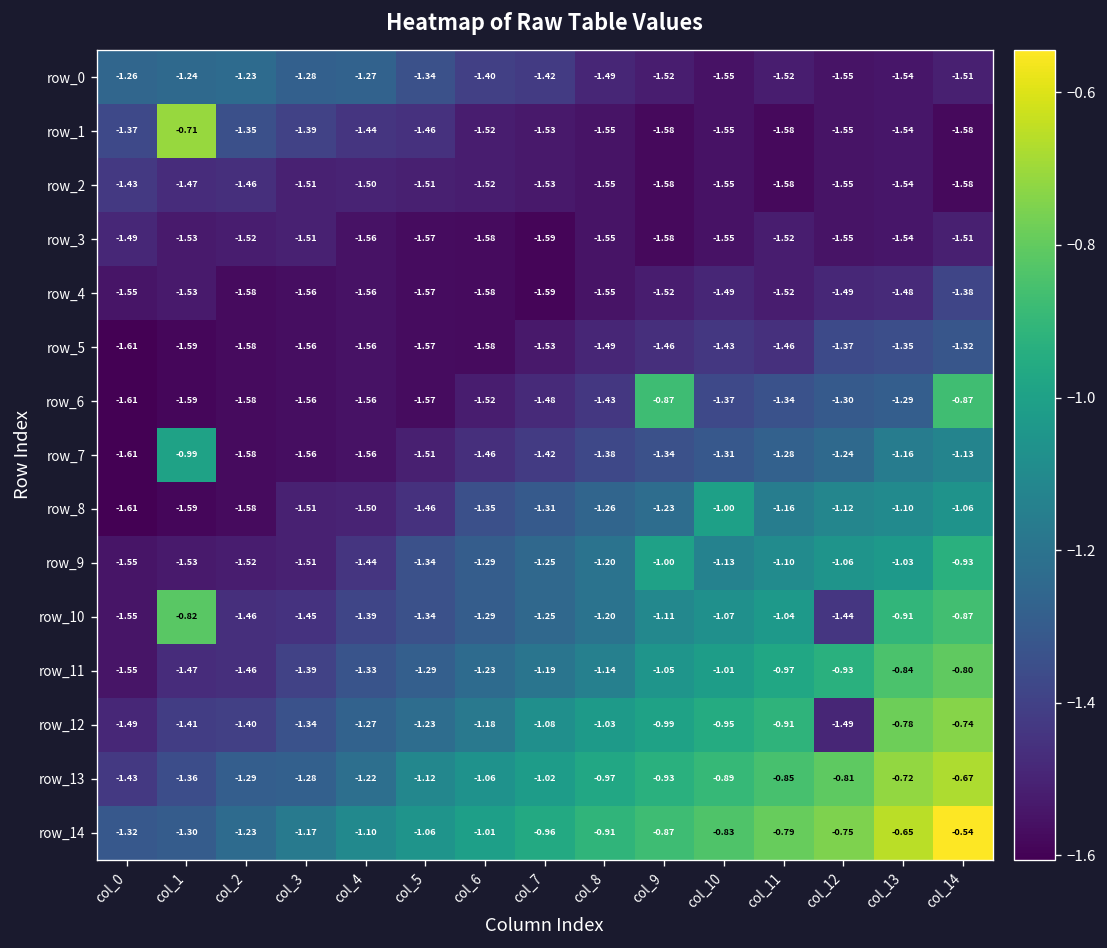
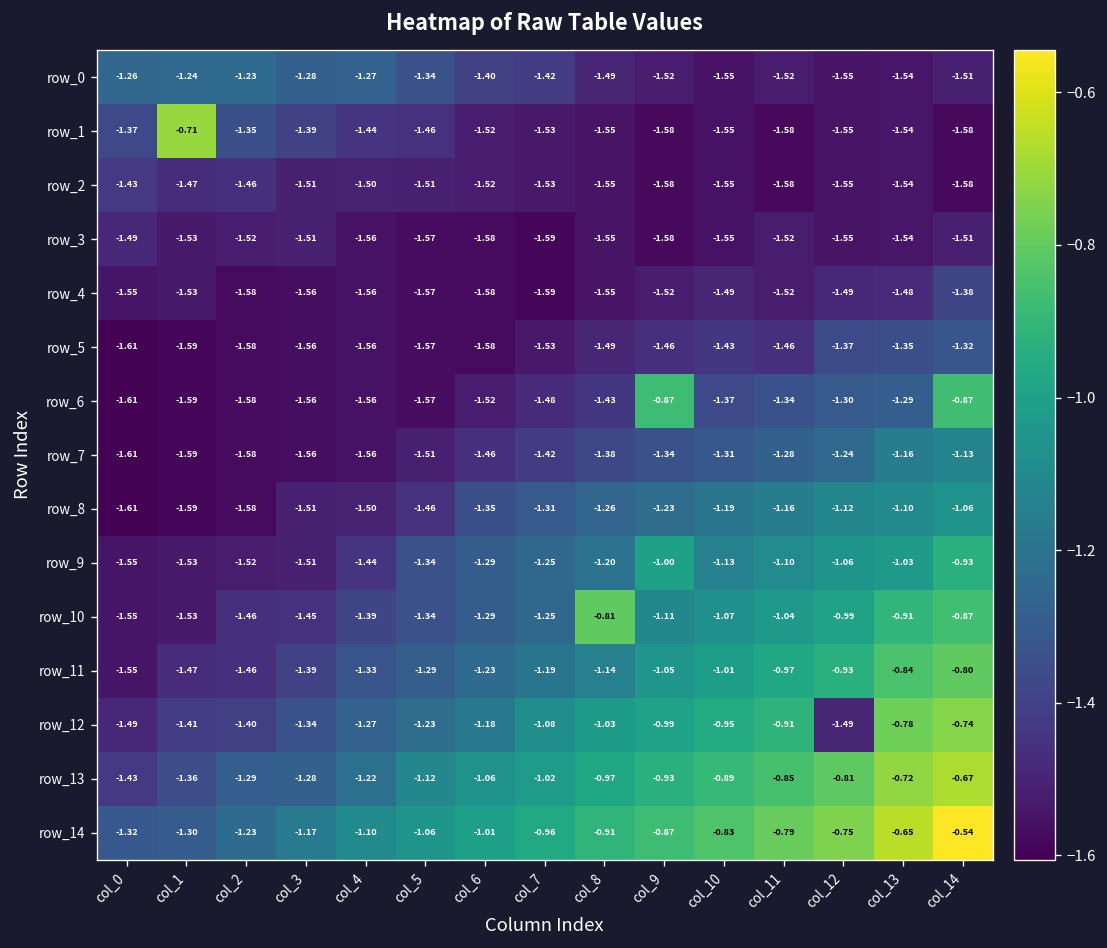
  {
    "row_7": {
      "col_0": -1.61,
-     "col_1": -0.99,
+     "col_1": -1.59,
      "col_2": -1.58,
      "col_3": -1.56,
      "col_4": -1.56,
      "col_5": -1.51,
      "col_6": -1.46,
      "col_7": -1.42,
      "col_8": -1.38,
      "col_9": -1.34,
      "col_10": -1.31,
      "col_11": -1.28,
      "col_12": -1.24,
      "col_13": -1.16,
      "col_14": -1.13
    },
    "row_8": {
      "col_0": -1.61,
      "col_1": -1.59,
      "col_2": -1.58,
      "col_3": -1.51,
      "col_4": -1.50,
      "col_5": -1.46,
      "col_6": -1.35,
      "col_7": -1.31,
      "col_8": -1.26,
      "col_9": -1.23,
-     "col_10": -1.00,
+     "col_10": -1.19,
      "col_11": -1.16,
      "col_12": -1.12,
      "col_13": -1.10,
      "col_14": -1.06
    },
    "row_10": {
      "col_0": -1.55,
-     "col_1": -0.82,
+     "col_1": -1.53,
      "col_2": -1.46,
      "col_3": -1.45,
      "col_4": -1.39,
      "col_5": -1.34,
      "col_6": -1.29,
      "col_7": -1.25,
-     "col_8": -1.20,
+     "col_8": -0.81,
      "col_9": -1.11,
      "col_10": -1.07,
      "col_11": -1.04,
-     "col_12": -1.44,
+     "col_12": -0.99,
      "col_13": -0.91,
      "col_14": -0.87
    }
  }
